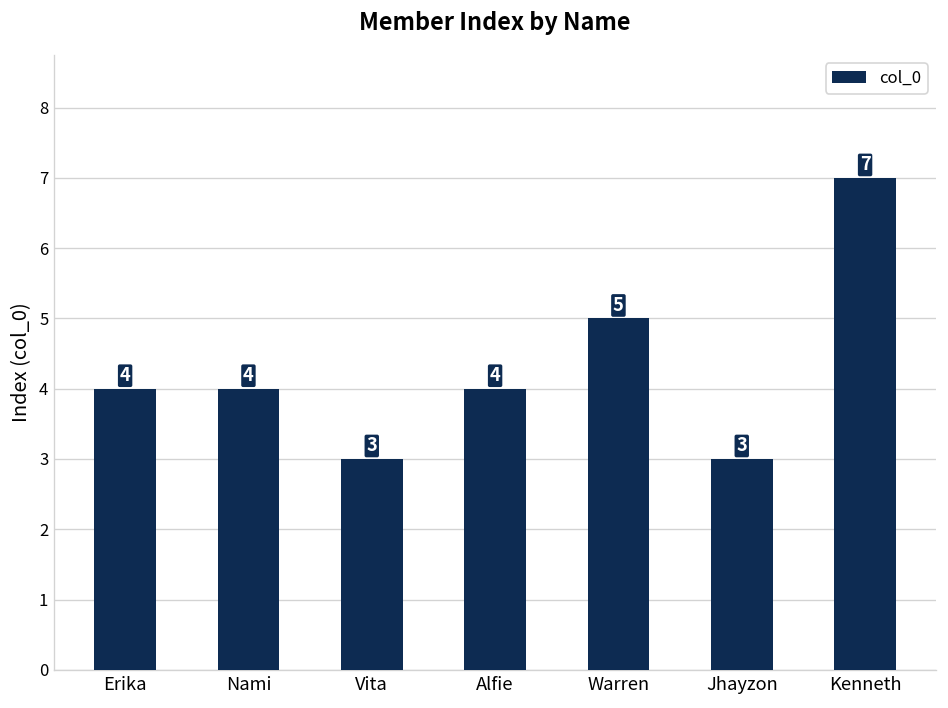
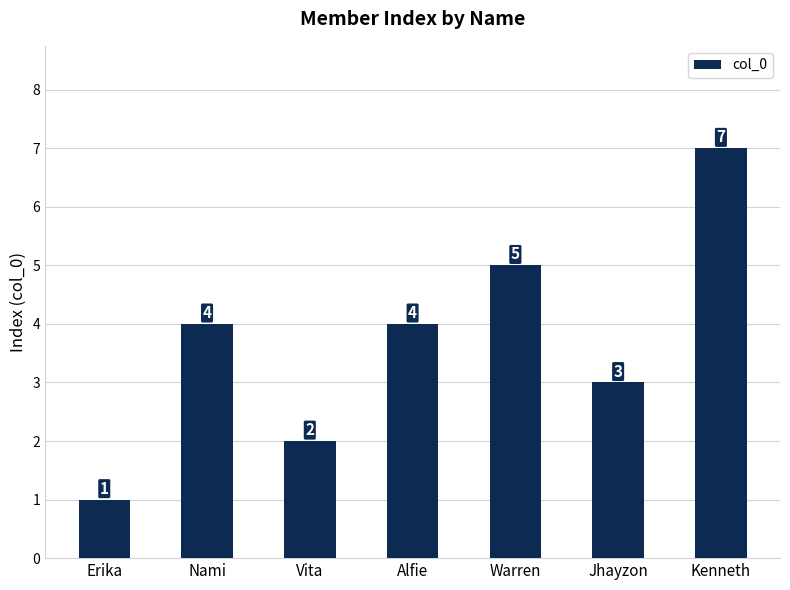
  {
-   "Erika": 4,
-   "Vita": 3
+   "Erika": 1,
+   "Vita": 2
  }
